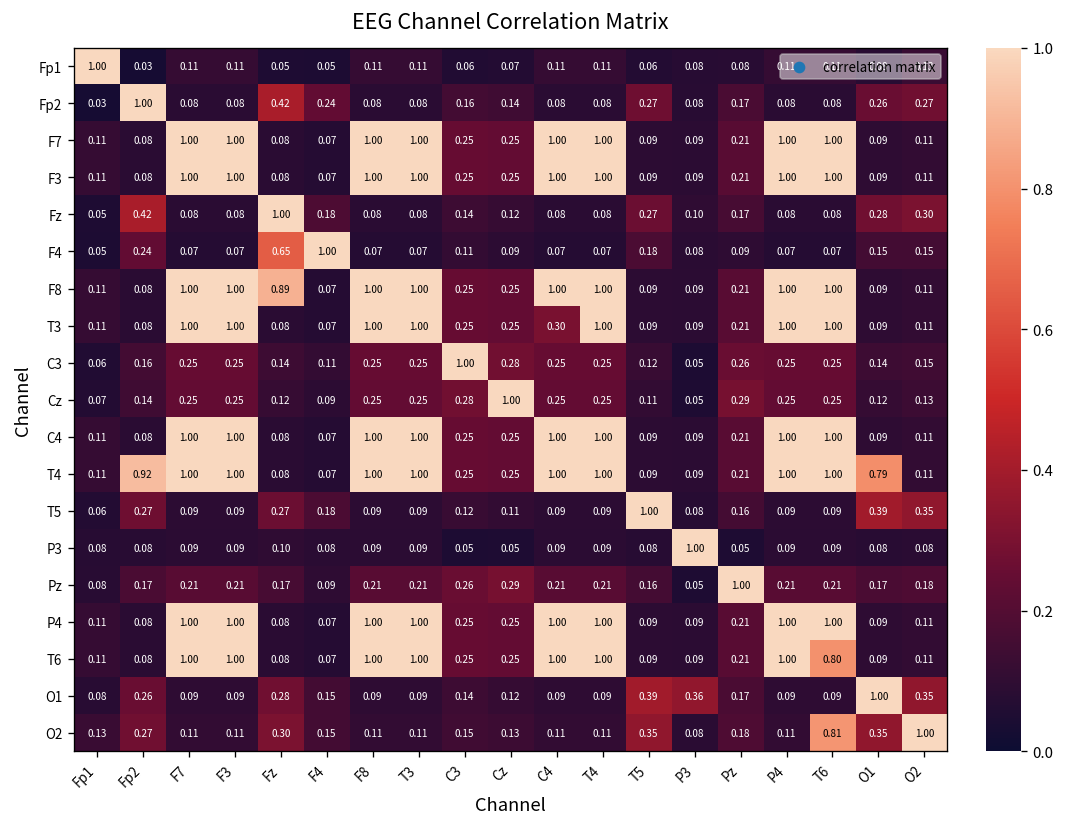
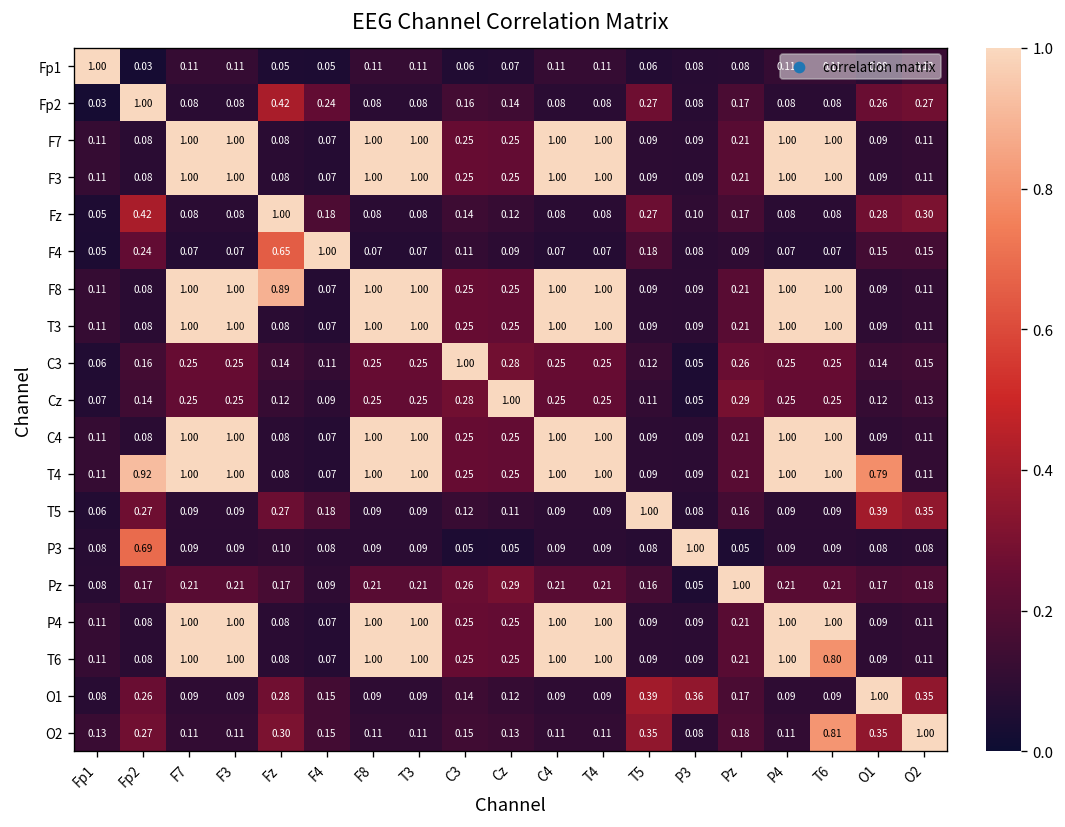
  {
    "T3": {
      "Fp1": 0.11,
      "Fp2": 0.08,
      "F7": 1.00,
      "F3": 1.00,
      "Fz": 0.08,
      "F4": 0.07,
      "F8": 1.00,
      "T3": 1.00,
      "C3": 0.25,
      "Cz": 0.25,
-     "C4": 0.30,
+     "C4": 1.00,
      "T4": 1.00,
      "T5": 0.09,
      "P3": 0.09,
      "Pz": 0.21,
      "P4": 1.00,
      "T6": 1.00,
      "O1": 0.09,
      "O2": 0.11
    },
    "P3": {
      "Fp1": 0.08,
-     "Fp2": 0.08,
+     "Fp2": 0.69,
      "F7": 0.09,
      "F3": 0.09,
      "Fz": 0.10,
      "F4": 0.08,
      "F8": 0.09,
      "T3": 0.09,
      "C3": 0.05,
      "Cz": 0.05,
      "C4": 0.09,
      "T4": 0.09,
      "T5": 0.08,
      "P3": 1.00,
      "Pz": 0.05,
      "P4": 0.09,
      "T6": 0.09,
      "O1": 0.08,
      "O2": 0.08
    }
  }
